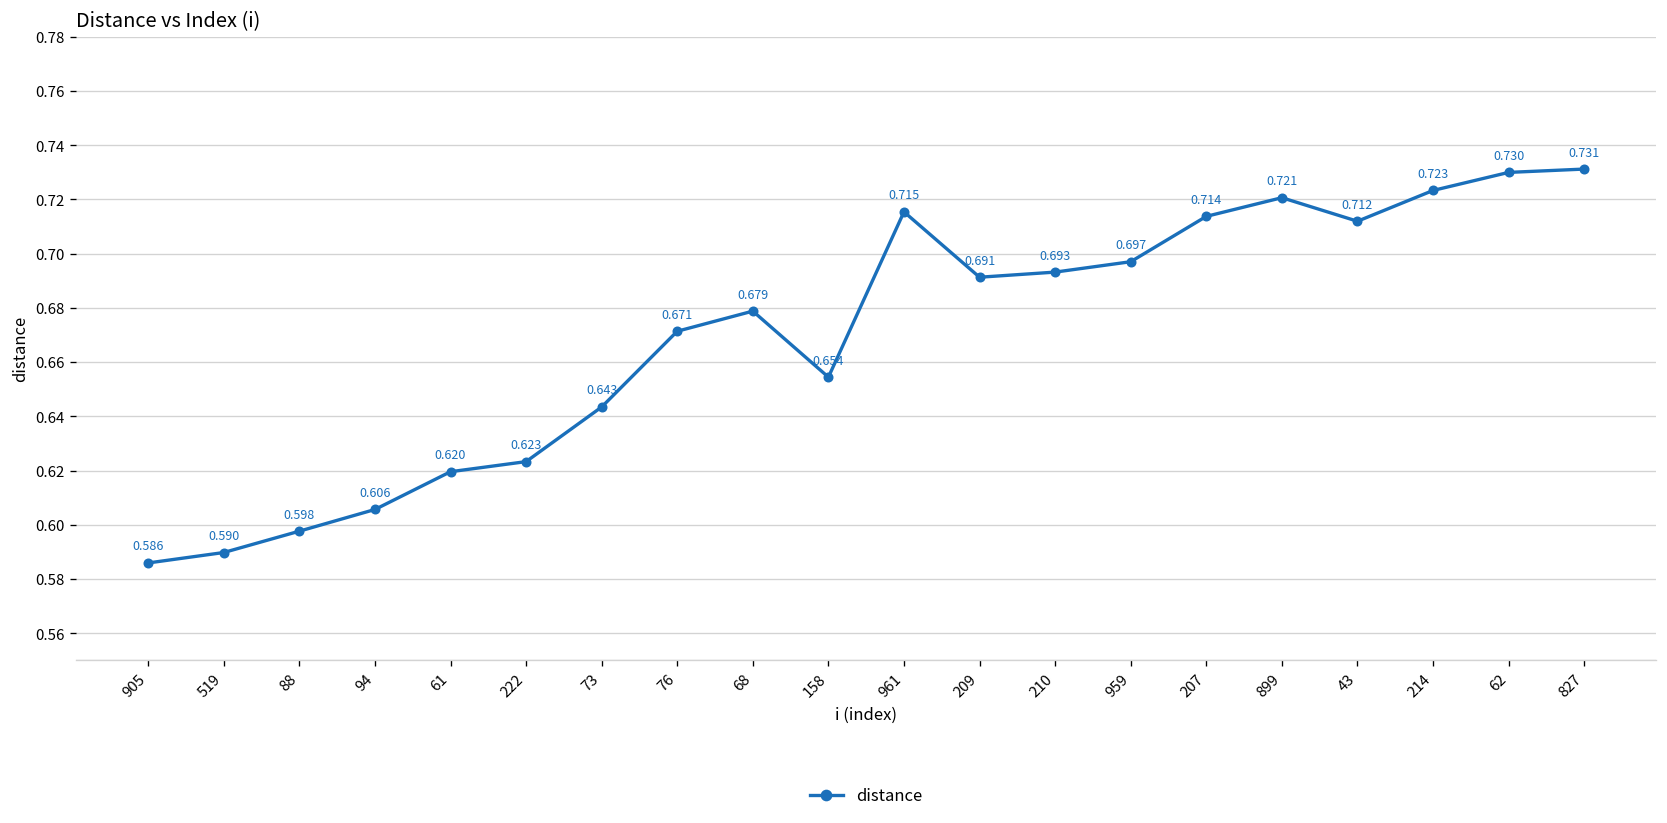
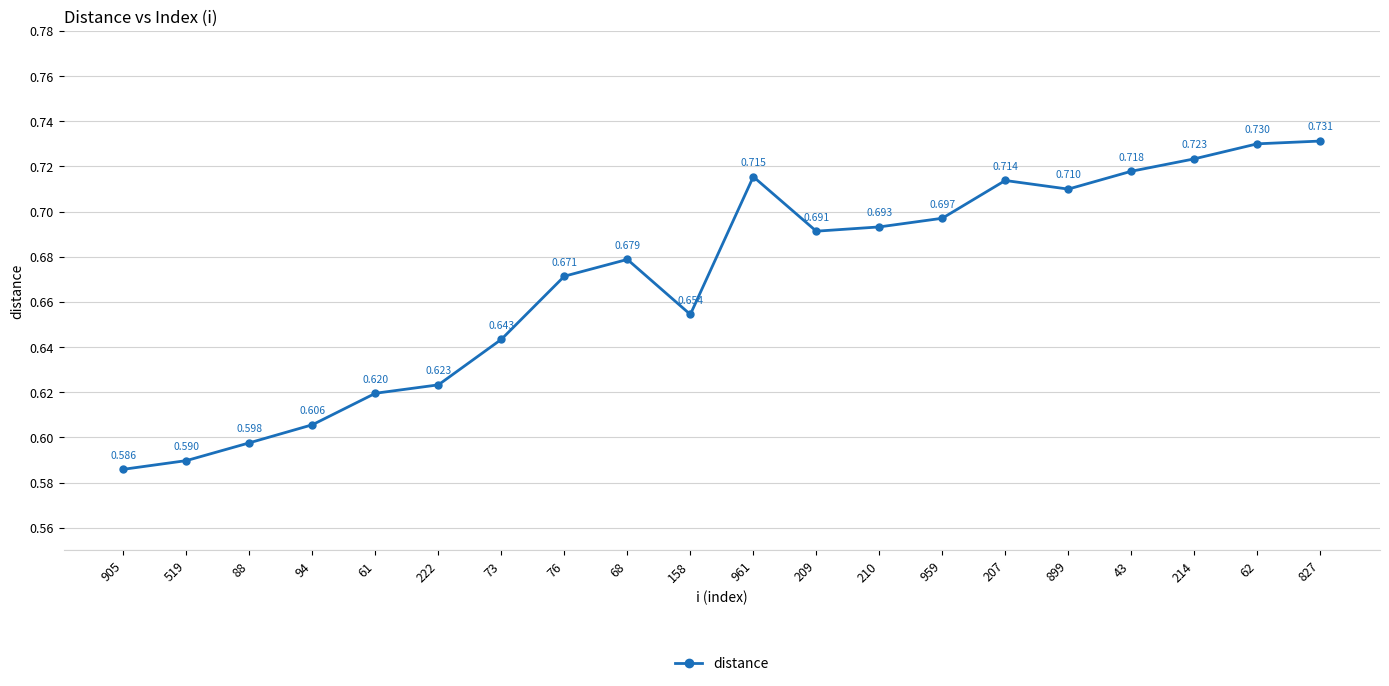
  {
    "905": 0.586,
    "519": 0.590,
    "88": 0.598,
    "94": 0.606,
    "61": 0.620,
    "222": 0.623,
    "73": 0.643,
    "76": 0.671,
    "68": 0.679,
    "158": 0.654,
    "961": 0.715,
    "209": 0.691,
    "210": 0.693,
    "959": 0.697,
    "207": 0.714,
-   "899": 0.721,
-   "43": 0.712,
+   "899": 0.710,
+   "43": 0.718,
    "214": 0.723,
    "62": 0.730,
    "827": 0.731
  }
